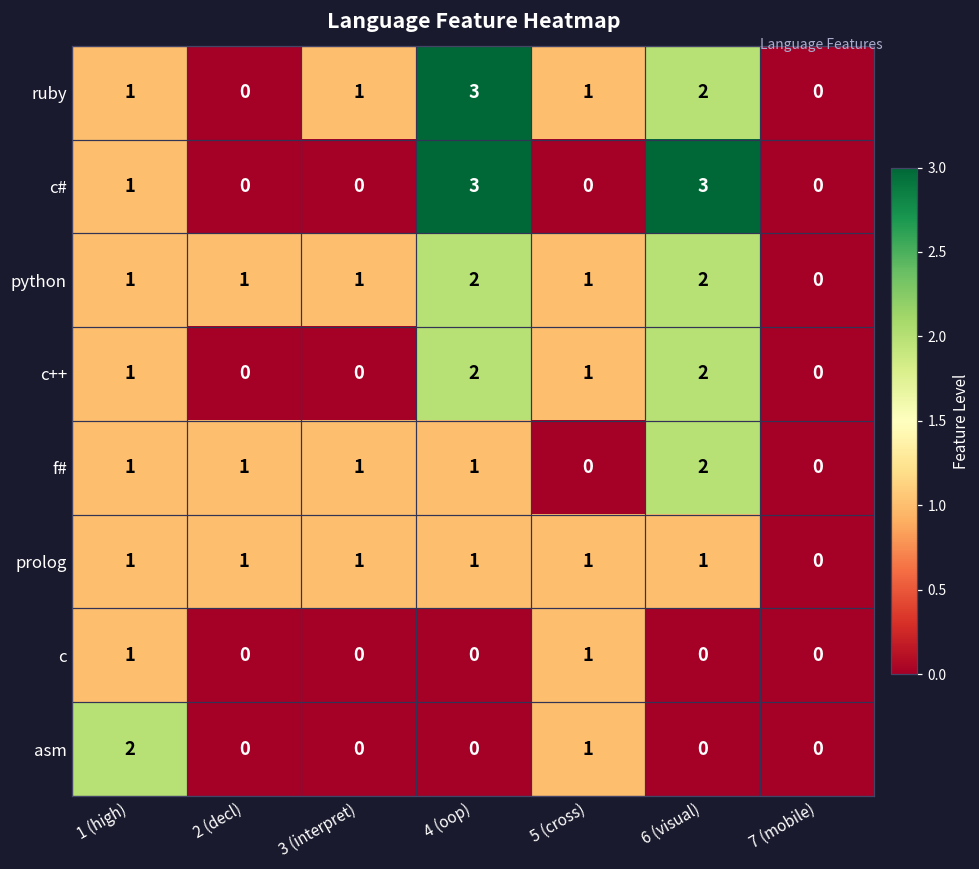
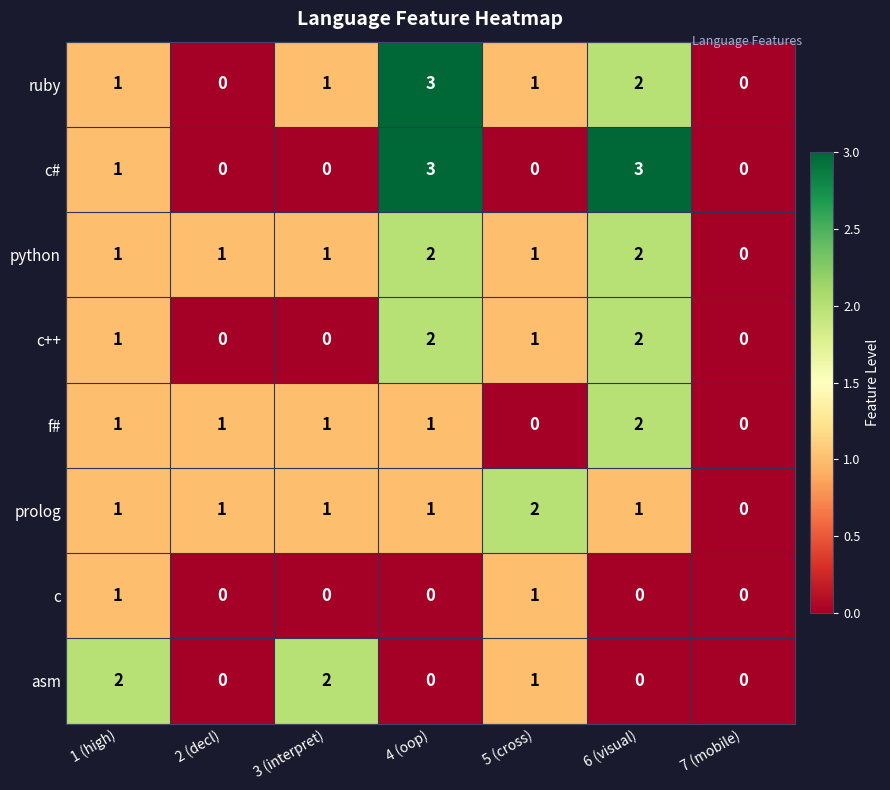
  {
    "ruby": {
      "1 (high)": 1,
      "2 (decl)": 0,
      "3 (interpret)": 1,
      "4 (oop)": 3,
      "5 (cross)": 1,
      "6 (visual)": 2,
      "7 (mobile)": 0
    },
    "c#": {
      "1 (high)": 1,
      "2 (decl)": 0,
      "3 (interpret)": 0,
      "4 (oop)": 3,
      "5 (cross)": 0,
      "6 (visual)": 3,
      "7 (mobile)": 0
    },
    "python": {
      "1 (high)": 1,
      "2 (decl)": 1,
      "3 (interpret)": 1,
      "4 (oop)": 2,
      "5 (cross)": 1,
      "6 (visual)": 2,
      "7 (mobile)": 0
    },
    "c++": {
      "1 (high)": 1,
      "2 (decl)": 0,
      "3 (interpret)": 0,
      "4 (oop)": 2,
      "5 (cross)": 1,
      "6 (visual)": 2,
      "7 (mobile)": 0
    },
    "f#": {
      "1 (high)": 1,
      "2 (decl)": 1,
      "3 (interpret)": 1,
      "4 (oop)": 1,
      "5 (cross)": 0,
      "6 (visual)": 2,
      "7 (mobile)": 0
    },
    "prolog": {
      "1 (high)": 1,
      "2 (decl)": 1,
      "3 (interpret)": 1,
      "4 (oop)": 1,
-     "5 (cross)": 1,
+     "5 (cross)": 2,
      "6 (visual)": 1,
      "7 (mobile)": 0
    },
    "c": {
      "1 (high)": 1,
      "2 (decl)": 0,
      "3 (interpret)": 0,
      "4 (oop)": 0,
      "5 (cross)": 1,
      "6 (visual)": 0,
      "7 (mobile)": 0
    },
    "asm": {
      "1 (high)": 2,
      "2 (decl)": 0,
-     "3 (interpret)": 0,
+     "3 (interpret)": 2,
      "4 (oop)": 0,
      "5 (cross)": 1,
      "6 (visual)": 0,
      "7 (mobile)": 0
    }
  }
